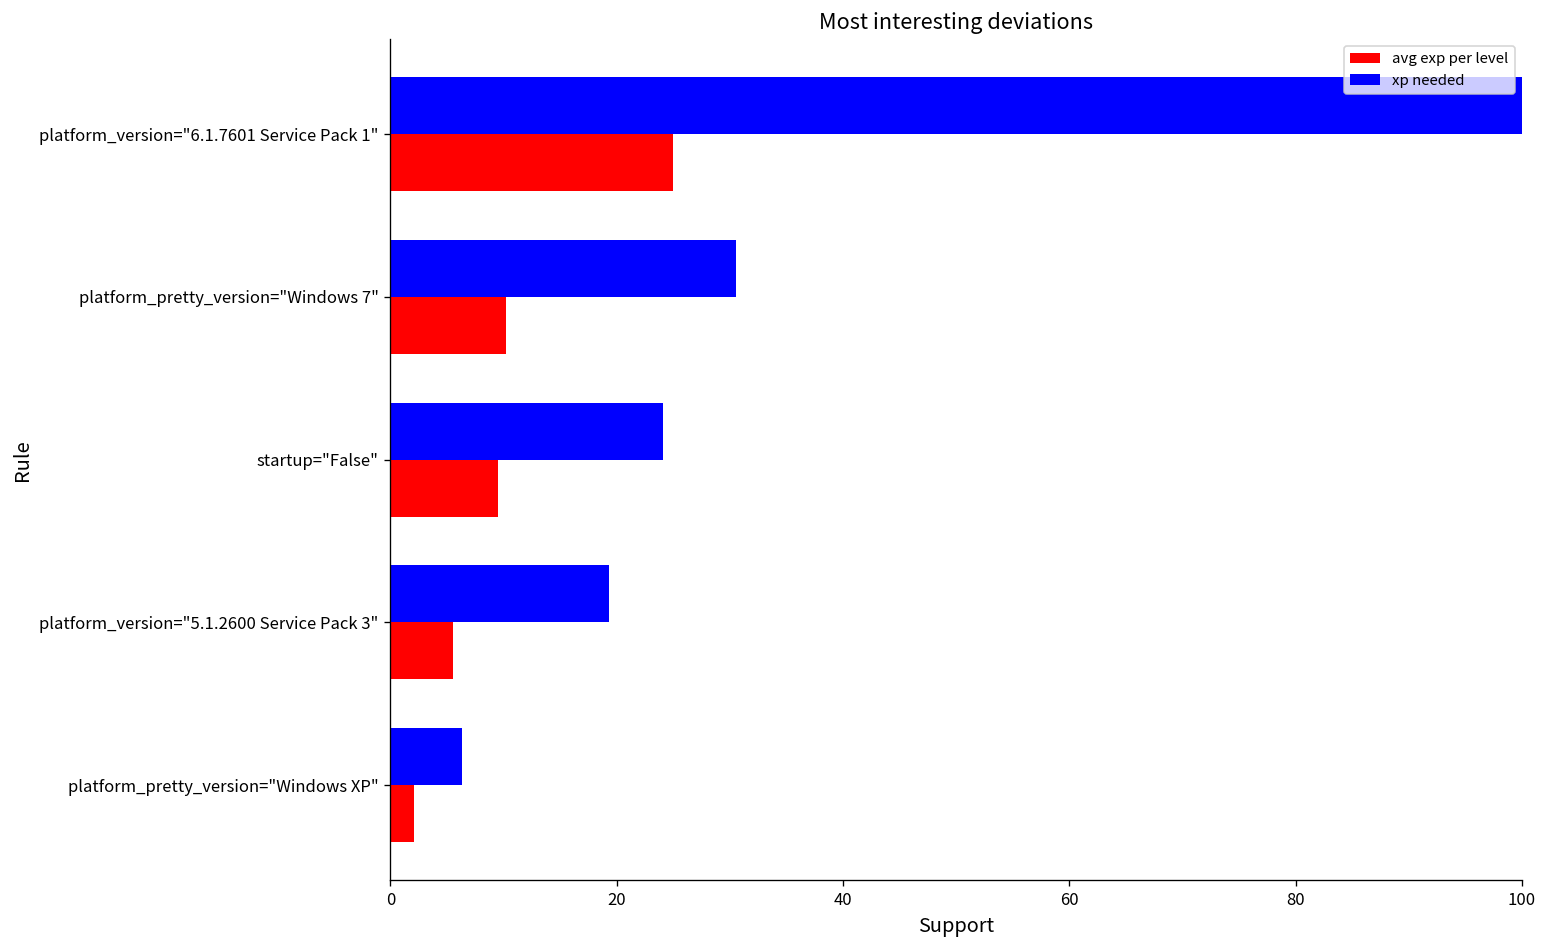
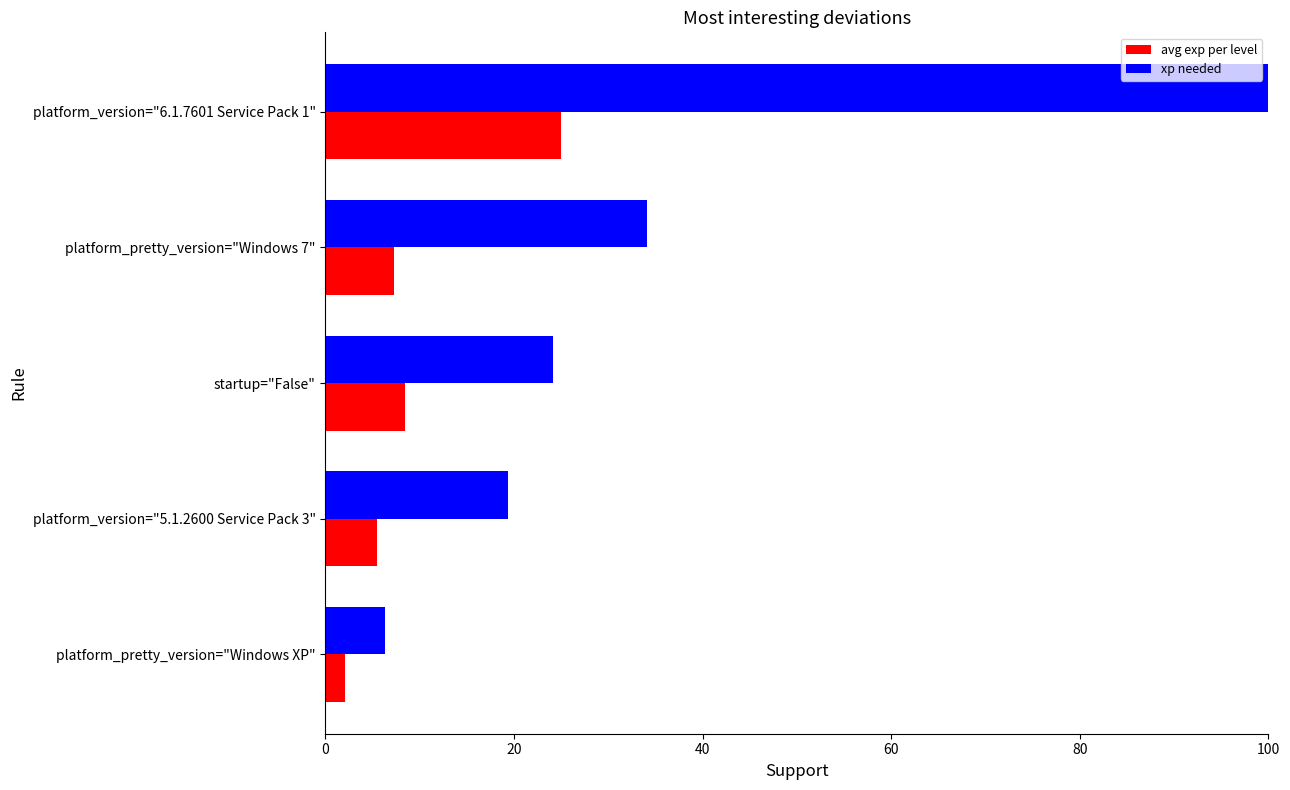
  {
    "avg exp per level": {
      "platform_version=\"6.1.7601 Service Pack 1\"": 25,
-     "platform_pretty_version=\"Windows 7\"": 10,
-     "startup=\"False\"": 10,
+     "platform_pretty_version=\"Windows 7\"": 7,
+     "startup=\"False\"": 8,
      "platform_version=\"5.1.2600 Service Pack 3\"": 5,
      "platform_pretty_version=\"Windows XP\"": 2
    },
    "xp needed": {
      "platform_version=\"6.1.7601 Service Pack 1\"": 100,
-     "platform_pretty_version=\"Windows 7\"": 31,
+     "platform_pretty_version=\"Windows 7\"": 34,
      "startup=\"False\"": 24,
      "platform_version=\"5.1.2600 Service Pack 3\"": 19,
      "platform_pretty_version=\"Windows XP\"": 6
    }
  }
